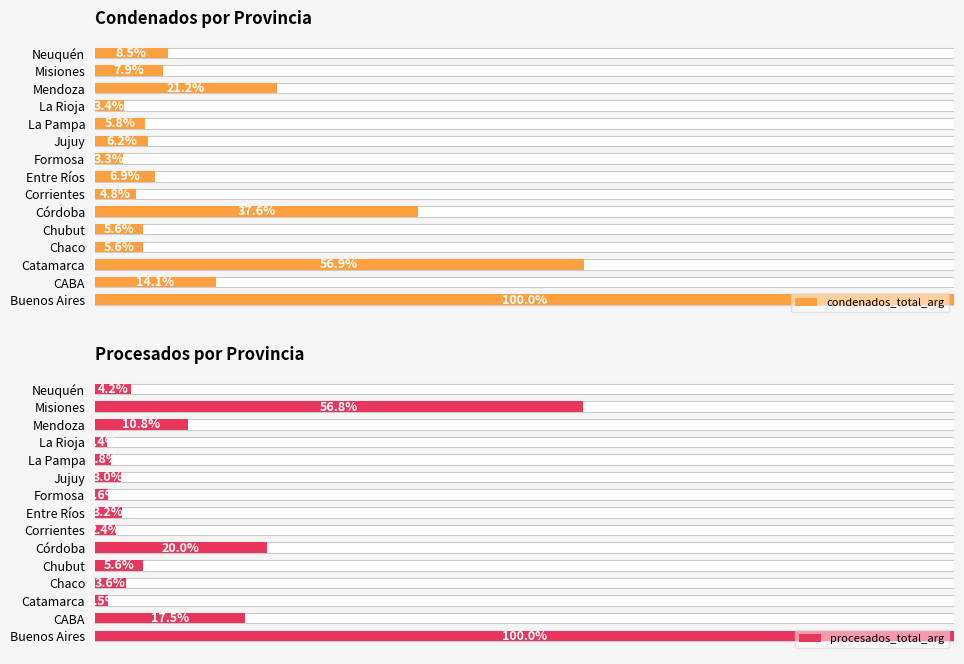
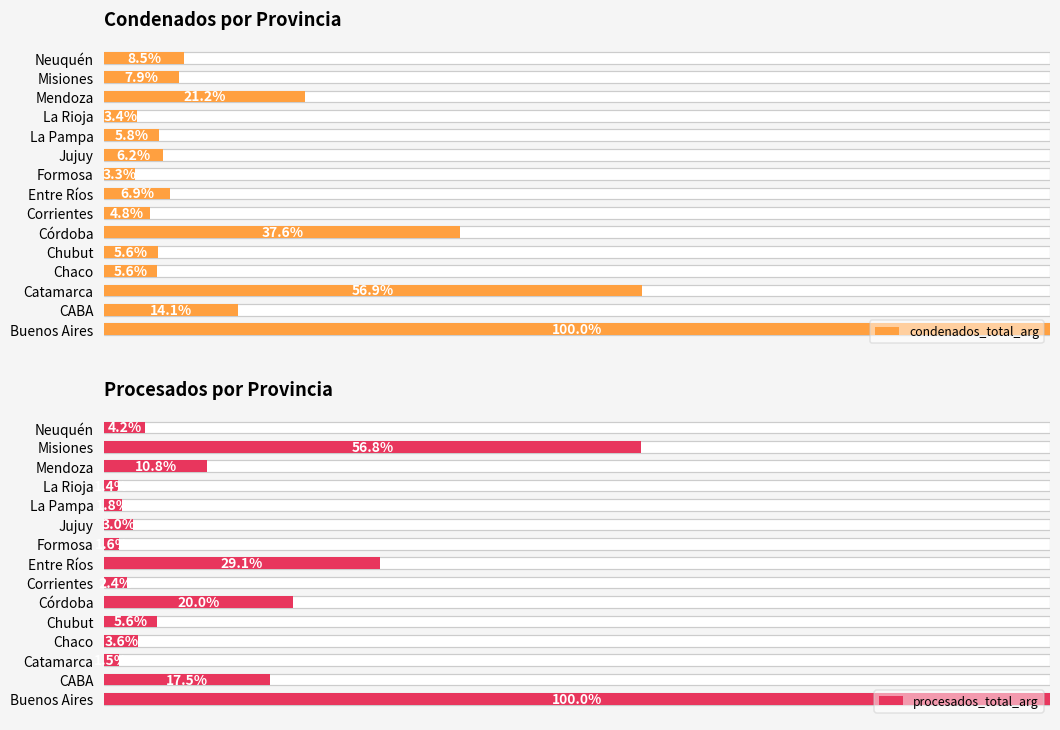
  {
    "Condenados por Provincia": {
      "condenados_total_arg": {
        "Buenos Aires": "100.0%"
      }
    },
    "Procesados por Provincia": {
      "procesados_total_arg": {
-       "Entre Ríos": "3.2%",
+       "Entre Ríos": "29.1%",
        "Buenos Aires": "100.0%"
      }
    }
  }
